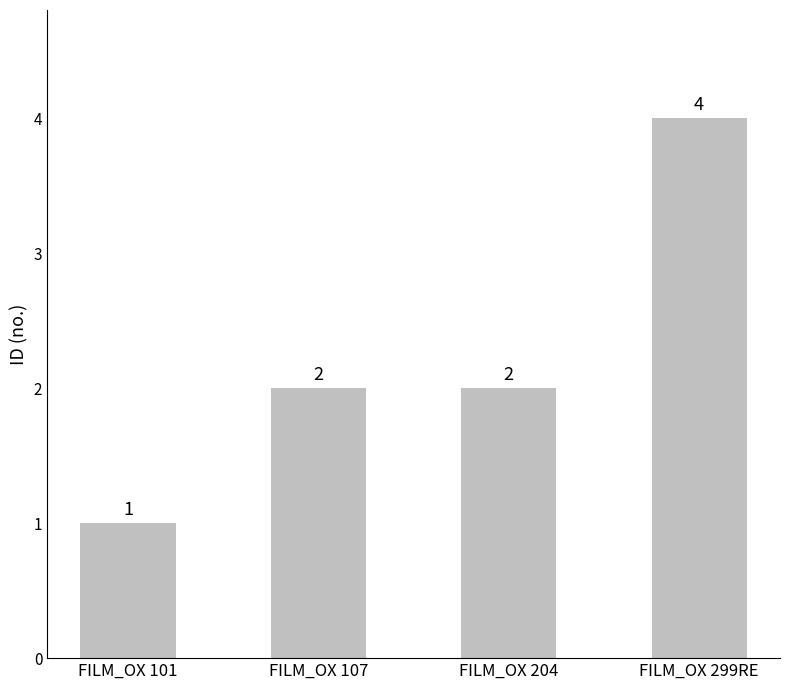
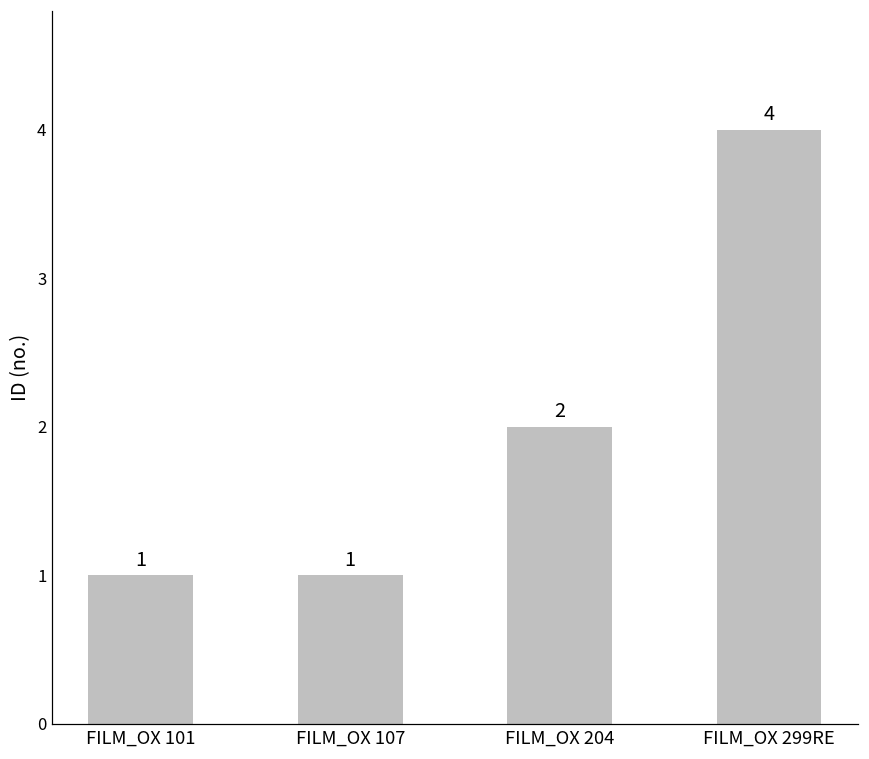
  {
    "FILM_OX 101": 1,
-   "FILM_OX 107": 2,
+   "FILM_OX 107": 1,
    "FILM_OX 204": 2,
    "FILM_OX 299RE": 4
  }
